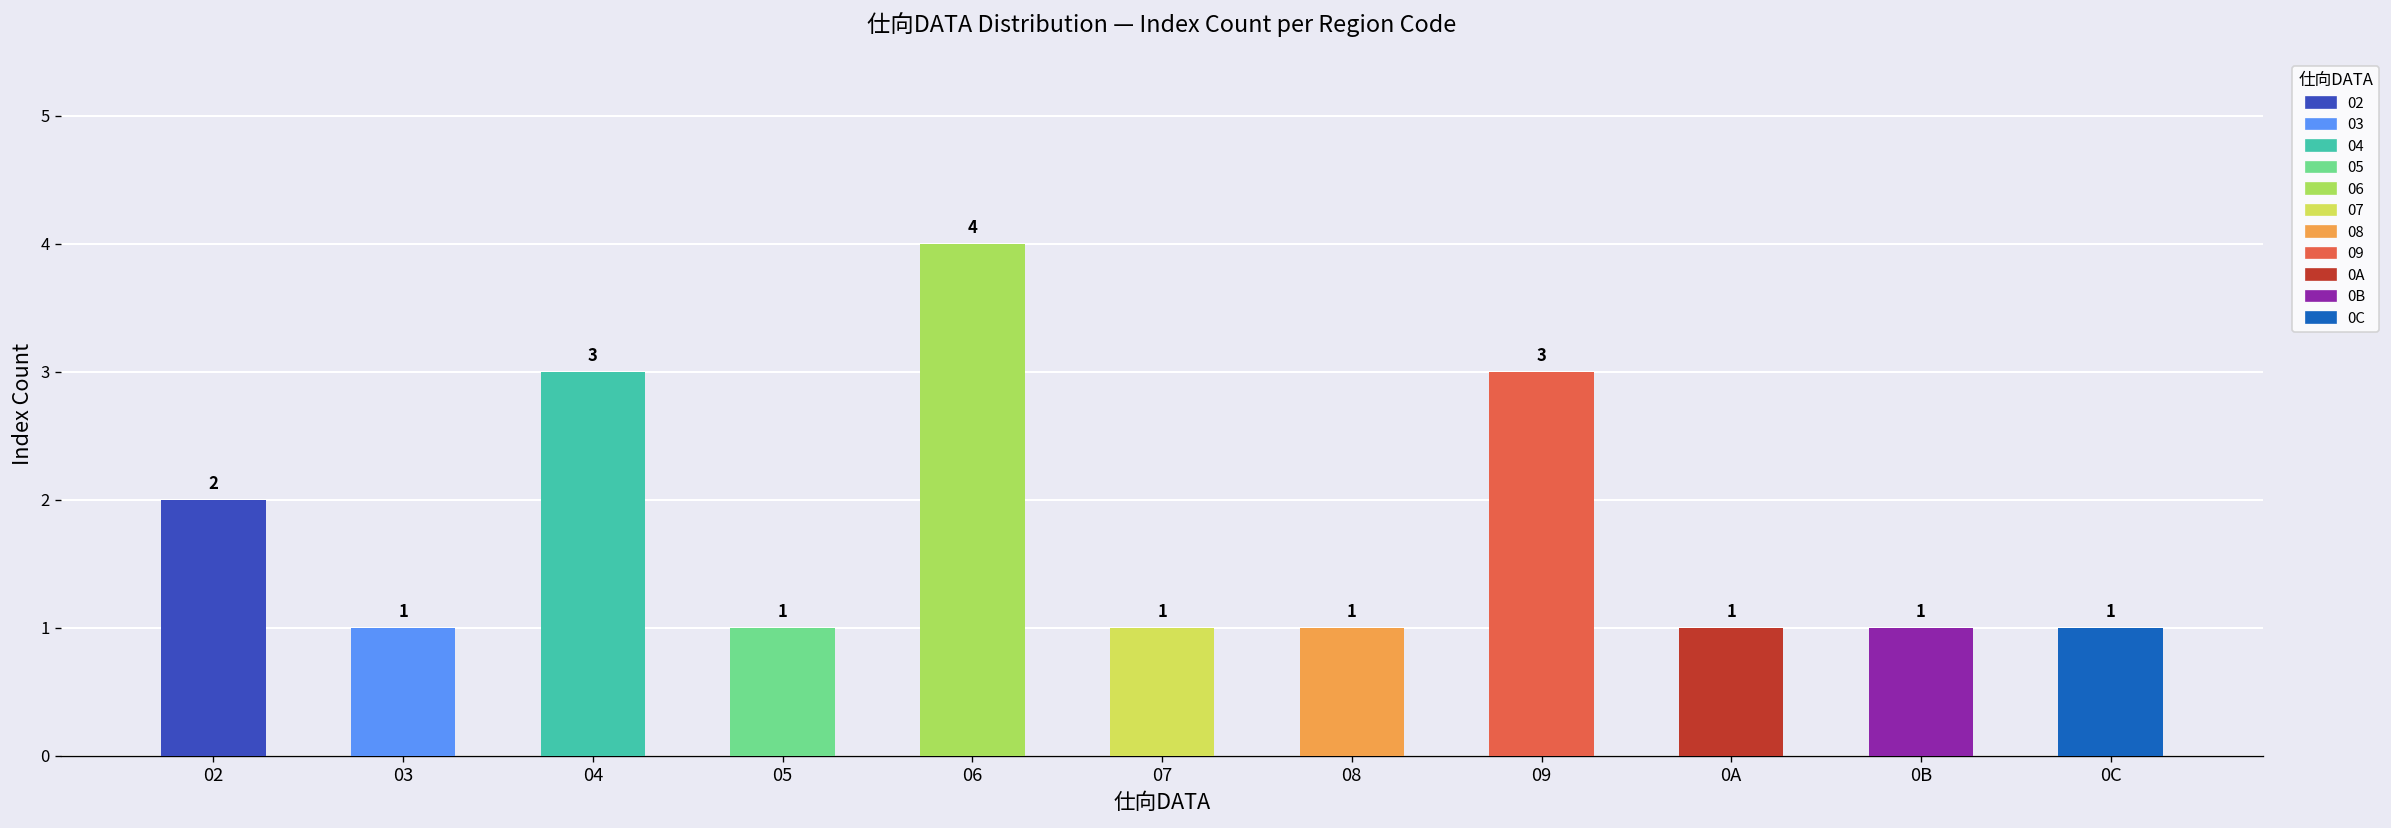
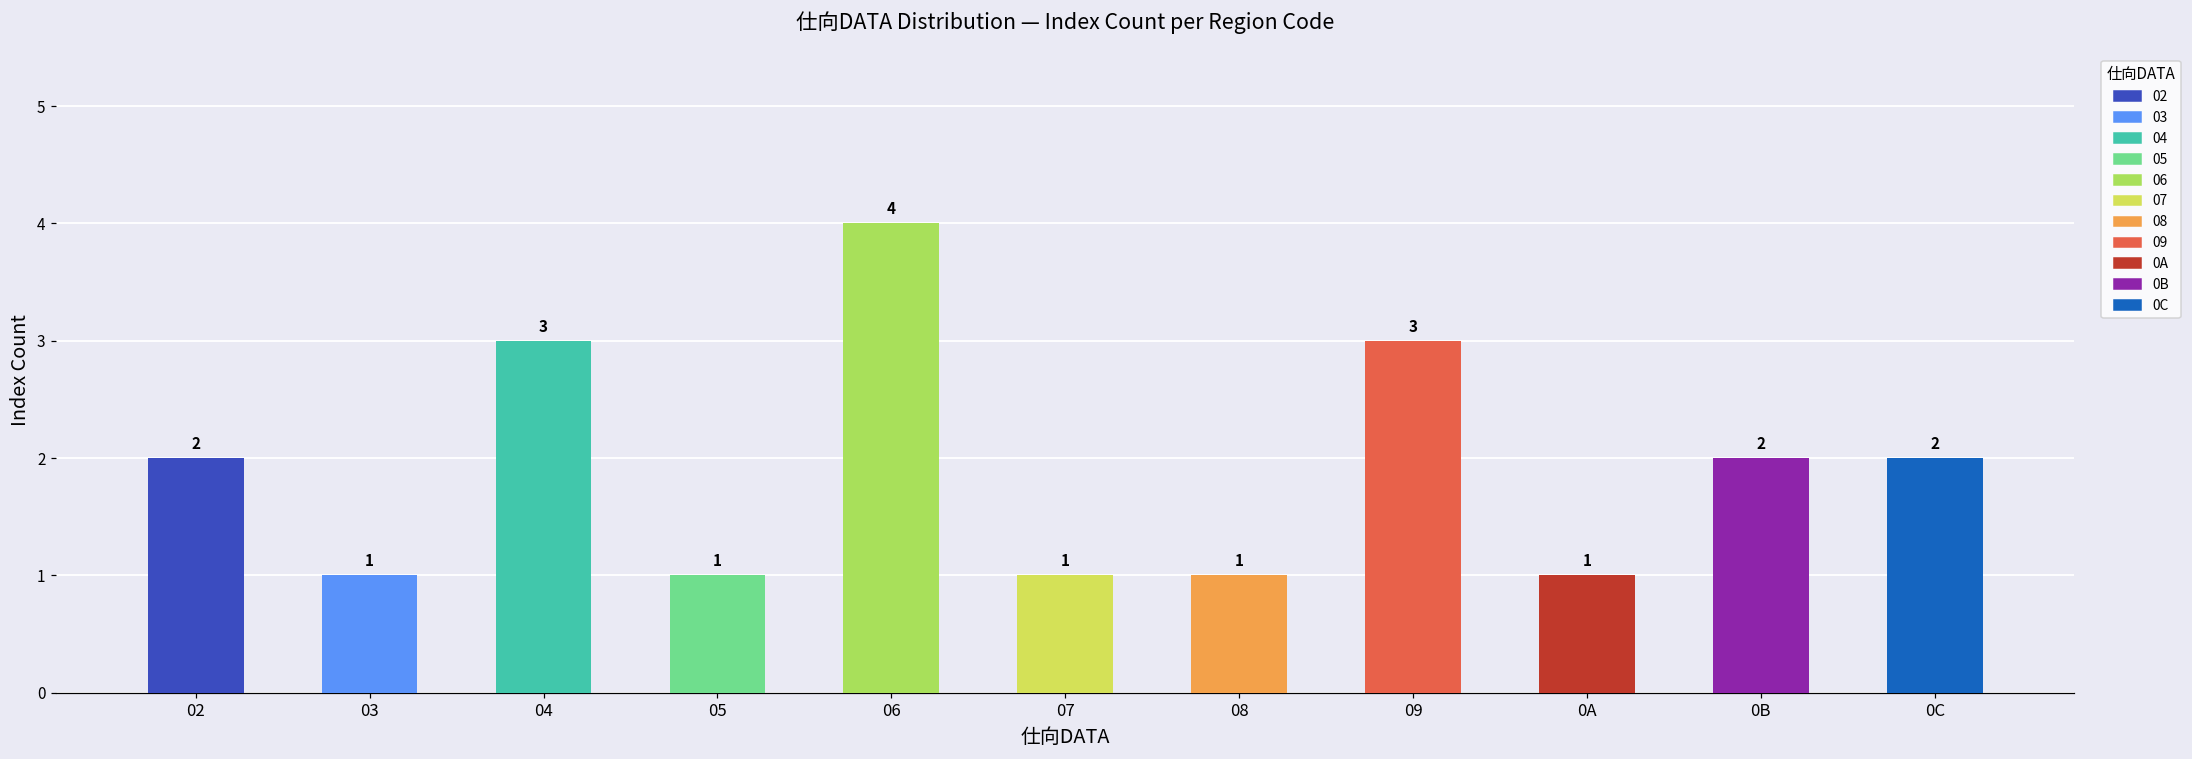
  {
    "02": 2,
    "03": 1,
    "04": 3,
    "05": 1,
    "06": 4,
    "07": 1,
    "08": 1,
    "09": 3,
    "0A": 1,
-   "0B": 1,
-   "0C": 1
+   "0B": 2,
+   "0C": 2
  }
